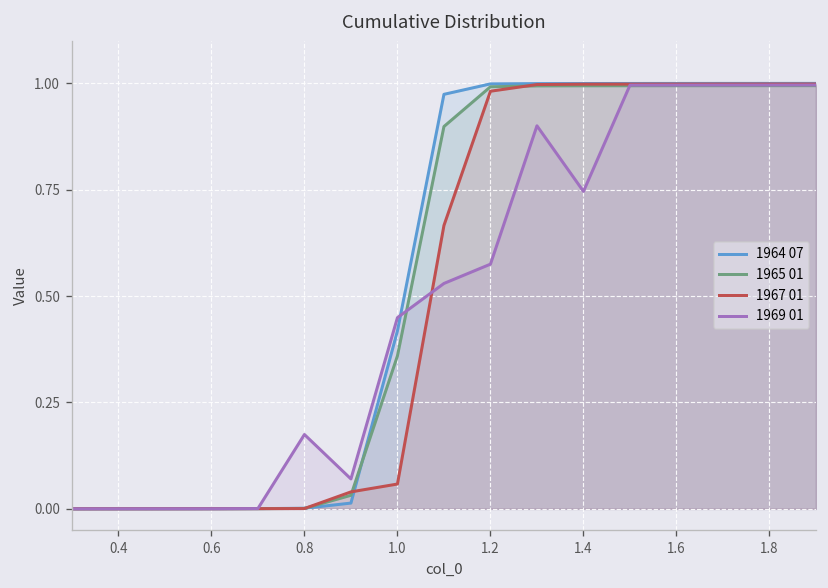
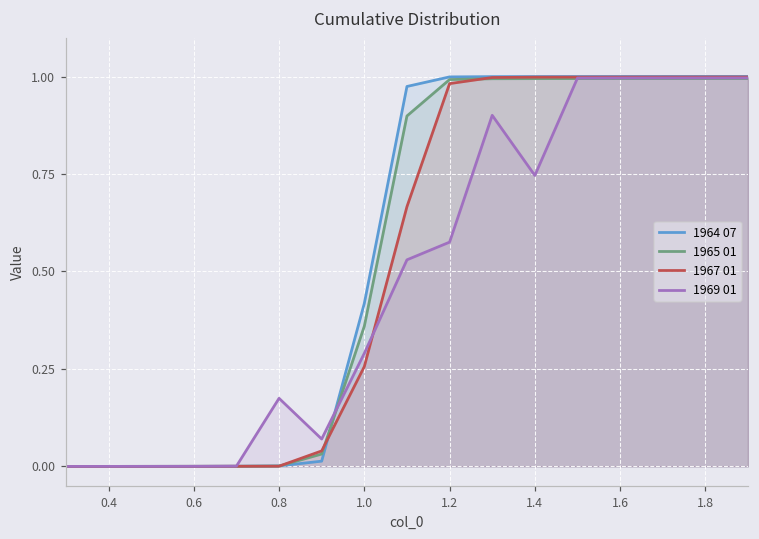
  {
    "1964 07": {
      "1.0": 0.42
    },
    "1965 01": {
      "1.0": 0.36
    },
    "1967 01": {
-     "1.0": 0.06,
+     "1.0": 0.26,
      "1.2": 0.98
    },
    "1969 01": {
      "0.8": 0.17,
-     "1.0": 0.45,
+     "1.0": 0.29,
      "1.2": 0.58,
      "1.4": 0.75
    }
  }
